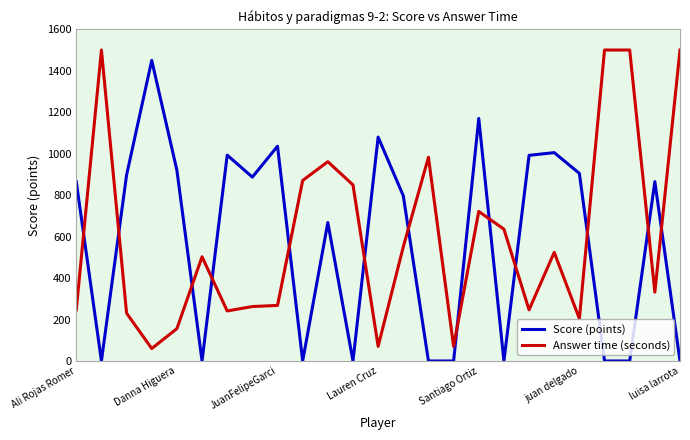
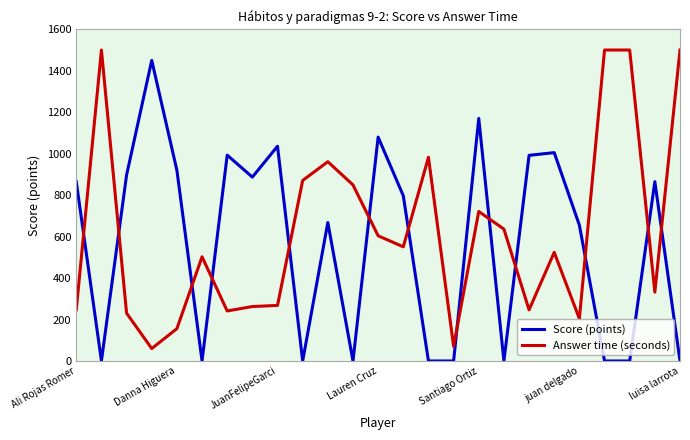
  {
    "Score (points)": {
      "Ali Rojas Romer": 870,
      "Danna Higuera": 920,
      "JuanFelipeGarci": 1040,
      "Lauren Cruz": 1080,
      "Santiago Ortiz": 1170,
-     "juan delgado": 910,
+     "juan delgado": 660,
      "luisa larrota": 0
    },
    "Answer time (seconds)": {
      "Ali Rojas Romer": 250,
      "Danna Higuera": 160,
      "JuanFelipeGarci": 270,
-     "Lauren Cruz": 70,
+     "Lauren Cruz": 600,
      "Santiago Ortiz": 720,
      "juan delgado": 200,
      "luisa larrota": 1500
    }
  }
